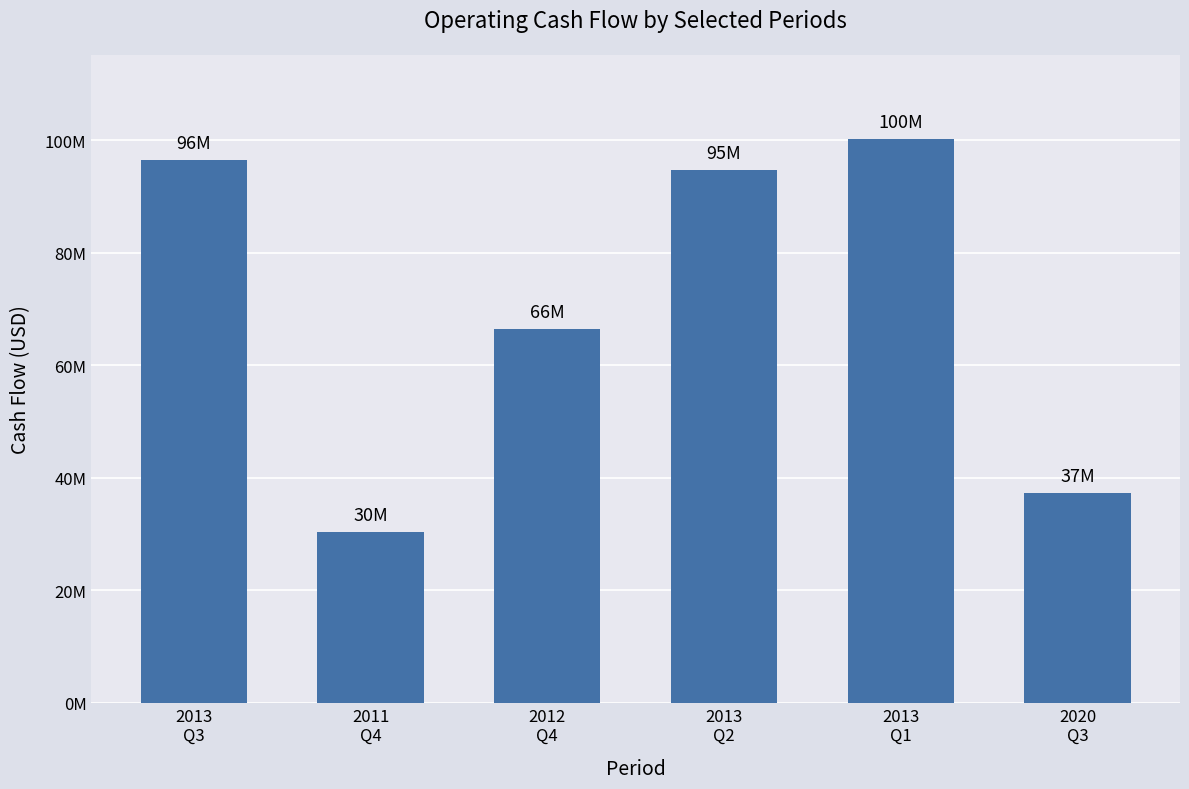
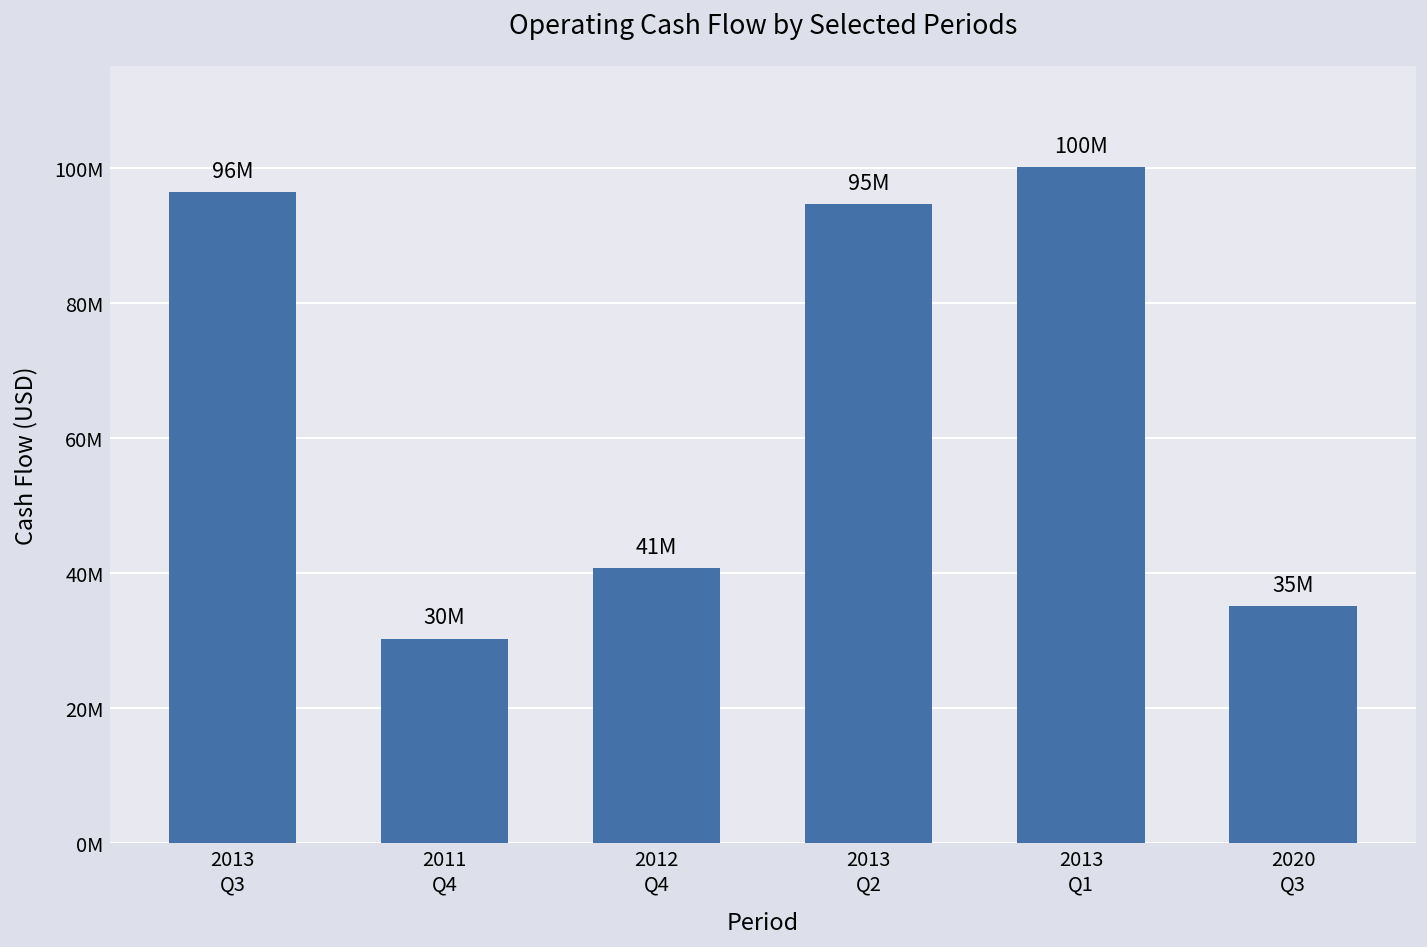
  {
    "2013 Q3": "96M",
    "2011 Q4": "30M",
-   "2012 Q4": "66M",
+   "2012 Q4": "41M",
    "2013 Q2": "95M",
    "2013 Q1": "100M",
-   "2020 Q3": "37M"
+   "2020 Q3": "35M"
  }
